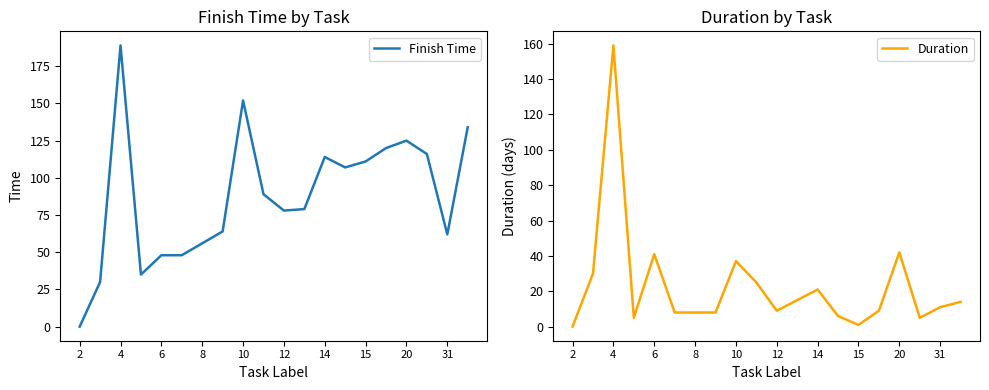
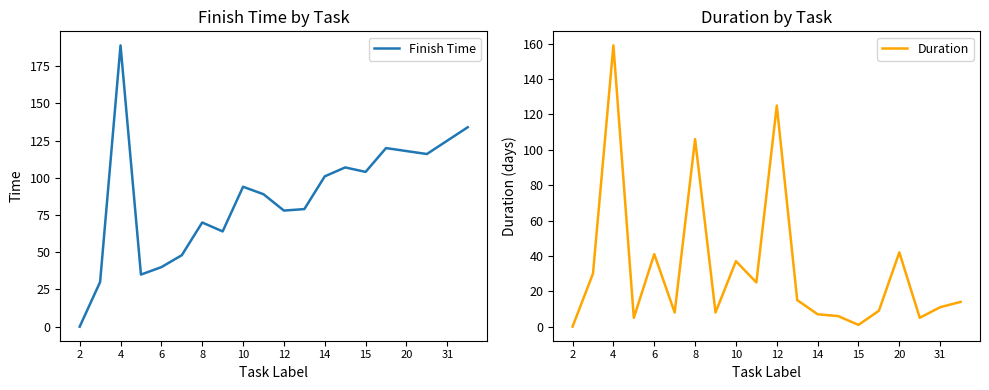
  {
    "Finish Time by Task": {
      "2": 0,
      "4": 189,
-     "6": 48,
-     "8": 56,
-     "10": 152,
+     "6": 40,
+     "8": 70,
+     "10": 94,
      "12": 78,
-     "14": 114,
-     "15": 111,
-     "20": 125,
-     "31": 62
+     "14": 101,
+     "15": 104,
+     "20": 118,
+     "31": 125
    },
    "Duration by Task": {
      "2": 0,
      "4": 159,
      "6": 41,
-     "8": 8,
+     "8": 106,
      "10": 37,
-     "12": 9,
-     "14": 21,
+     "12": 125,
+     "14": 7,
      "15": 1,
      "20": 42,
      "31": 11
    }
  }
